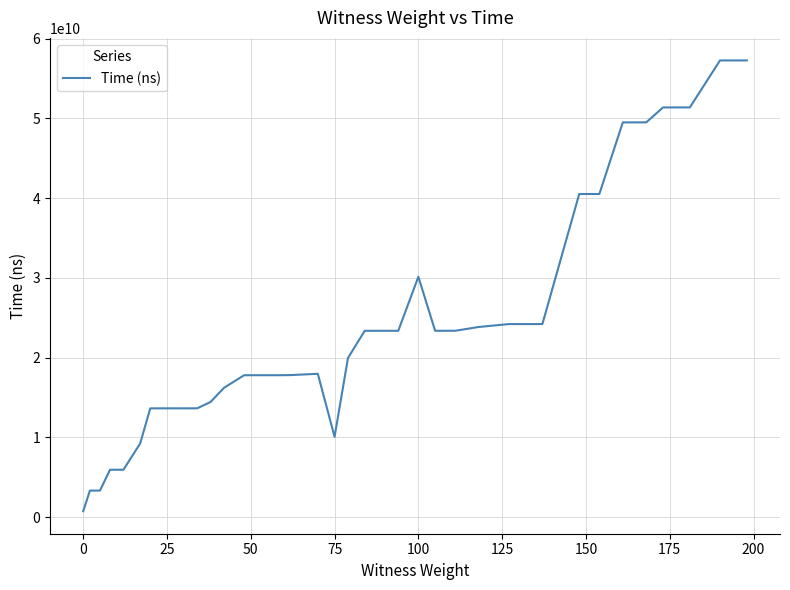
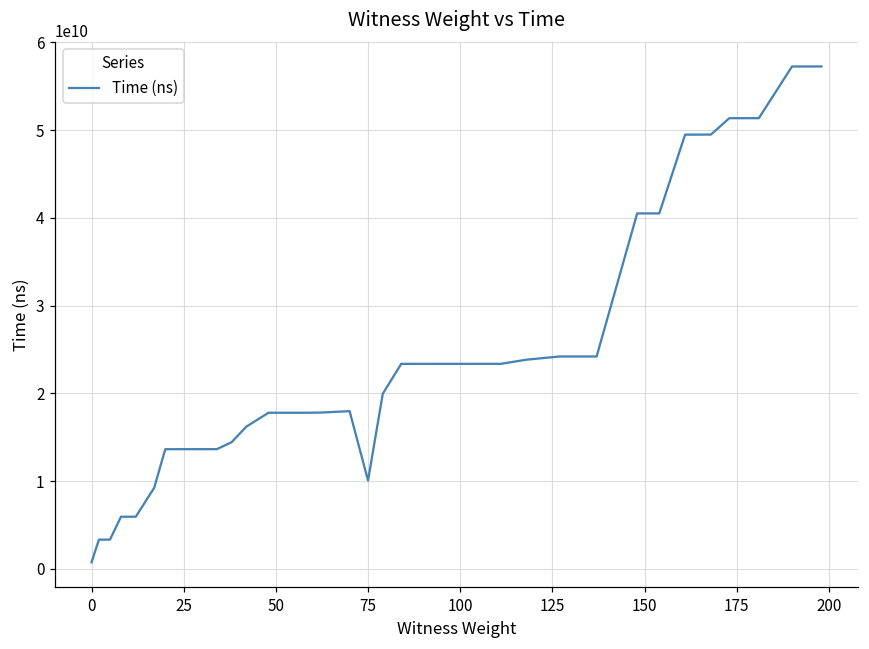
  {
    "0": 1000000000,
    "75": 10000000000,
-   "100": 30000000000
+   "100": 23000000000
  }
